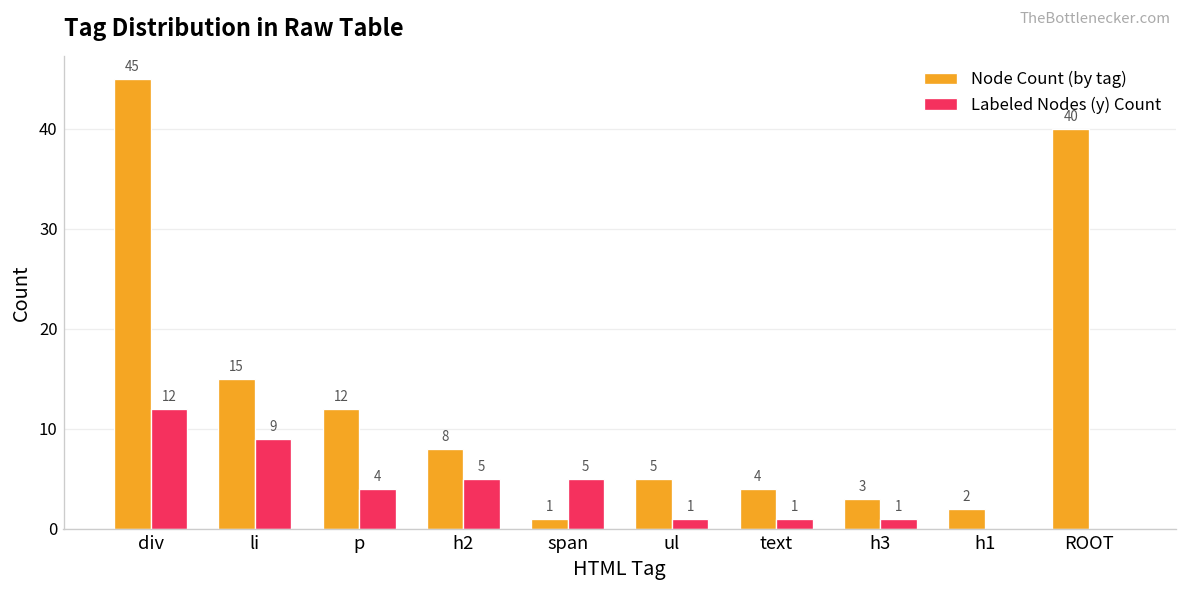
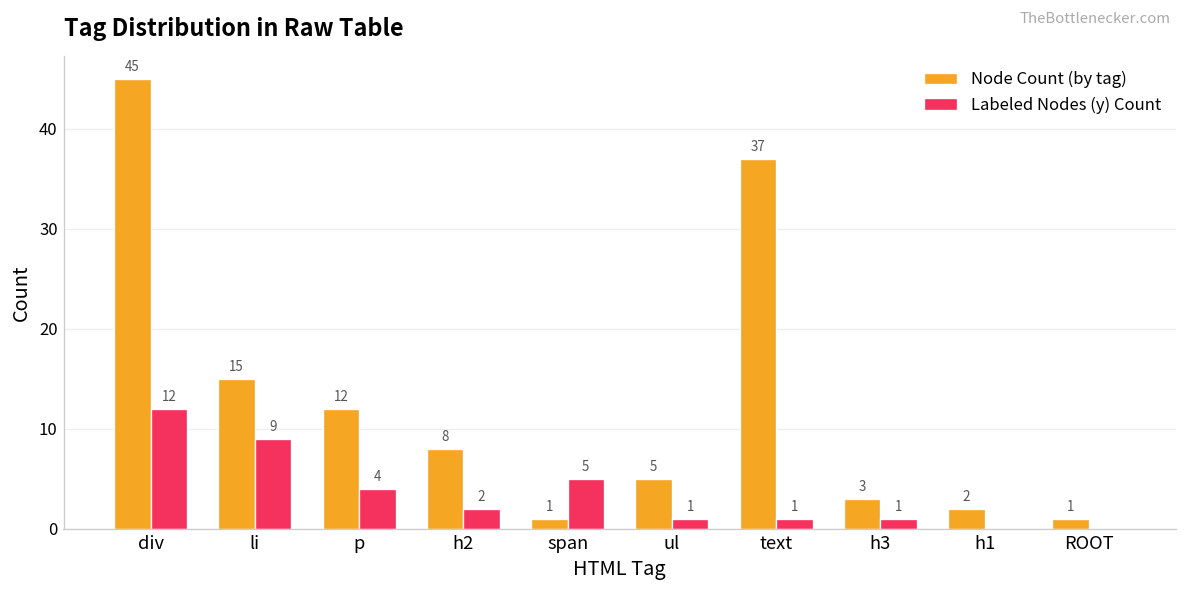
  {
    "Node Count (by tag)": {
      "div": 45,
      "li": 15,
      "p": 12,
      "h2": 8,
      "span": 1,
      "ul": 5,
-     "text": 4,
+     "text": 37,
      "h3": 3,
      "h1": 2,
-     "ROOT": 40
+     "ROOT": 1
    },
    "Labeled Nodes (y) Count": {
      "div": 12,
      "li": 9,
      "p": 4,
-     "h2": 5,
+     "h2": 2,
      "span": 5,
      "ul": 1,
      "text": 1,
      "h3": 1
    }
  }
